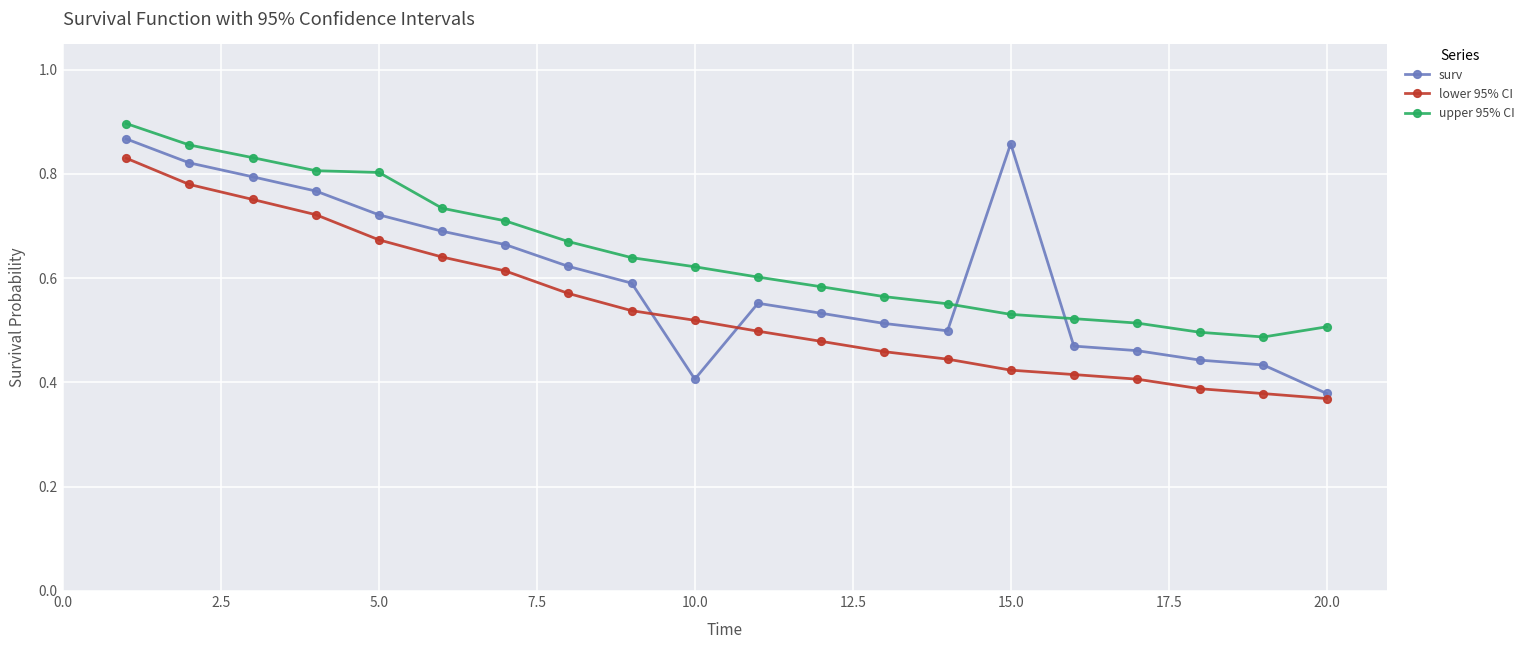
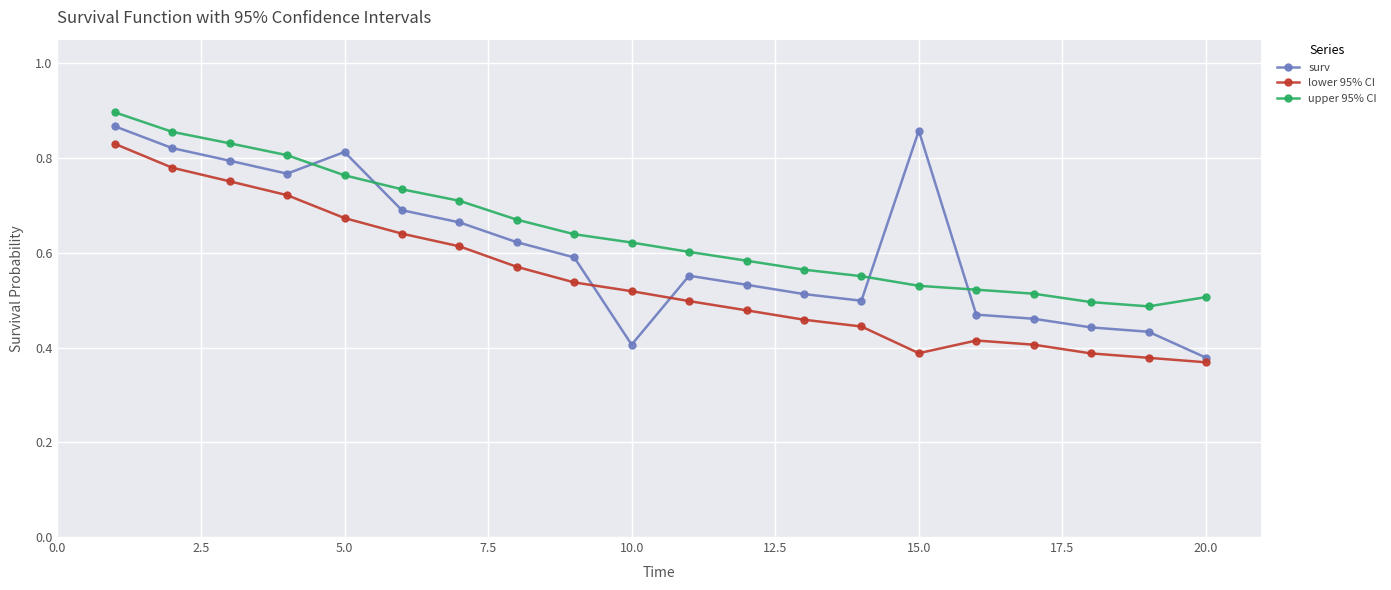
  {
    "surv": {
-     "5.0": 0.72,
+     "5.0": 0.81,
      "10.0": 0.41,
      "15.0": 0.86,
      "20.0": 0.38
    },
    "lower 95% CI": {
      "5.0": 0.67,
      "10.0": 0.52,
-     "15.0": 0.42,
+     "15.0": 0.39,
      "20.0": 0.37
    },
    "upper 95% CI": {
-     "5.0": 0.80,
+     "5.0": 0.76,
      "10.0": 0.62,
      "15.0": 0.53,
      "20.0": 0.51
    }
  }
